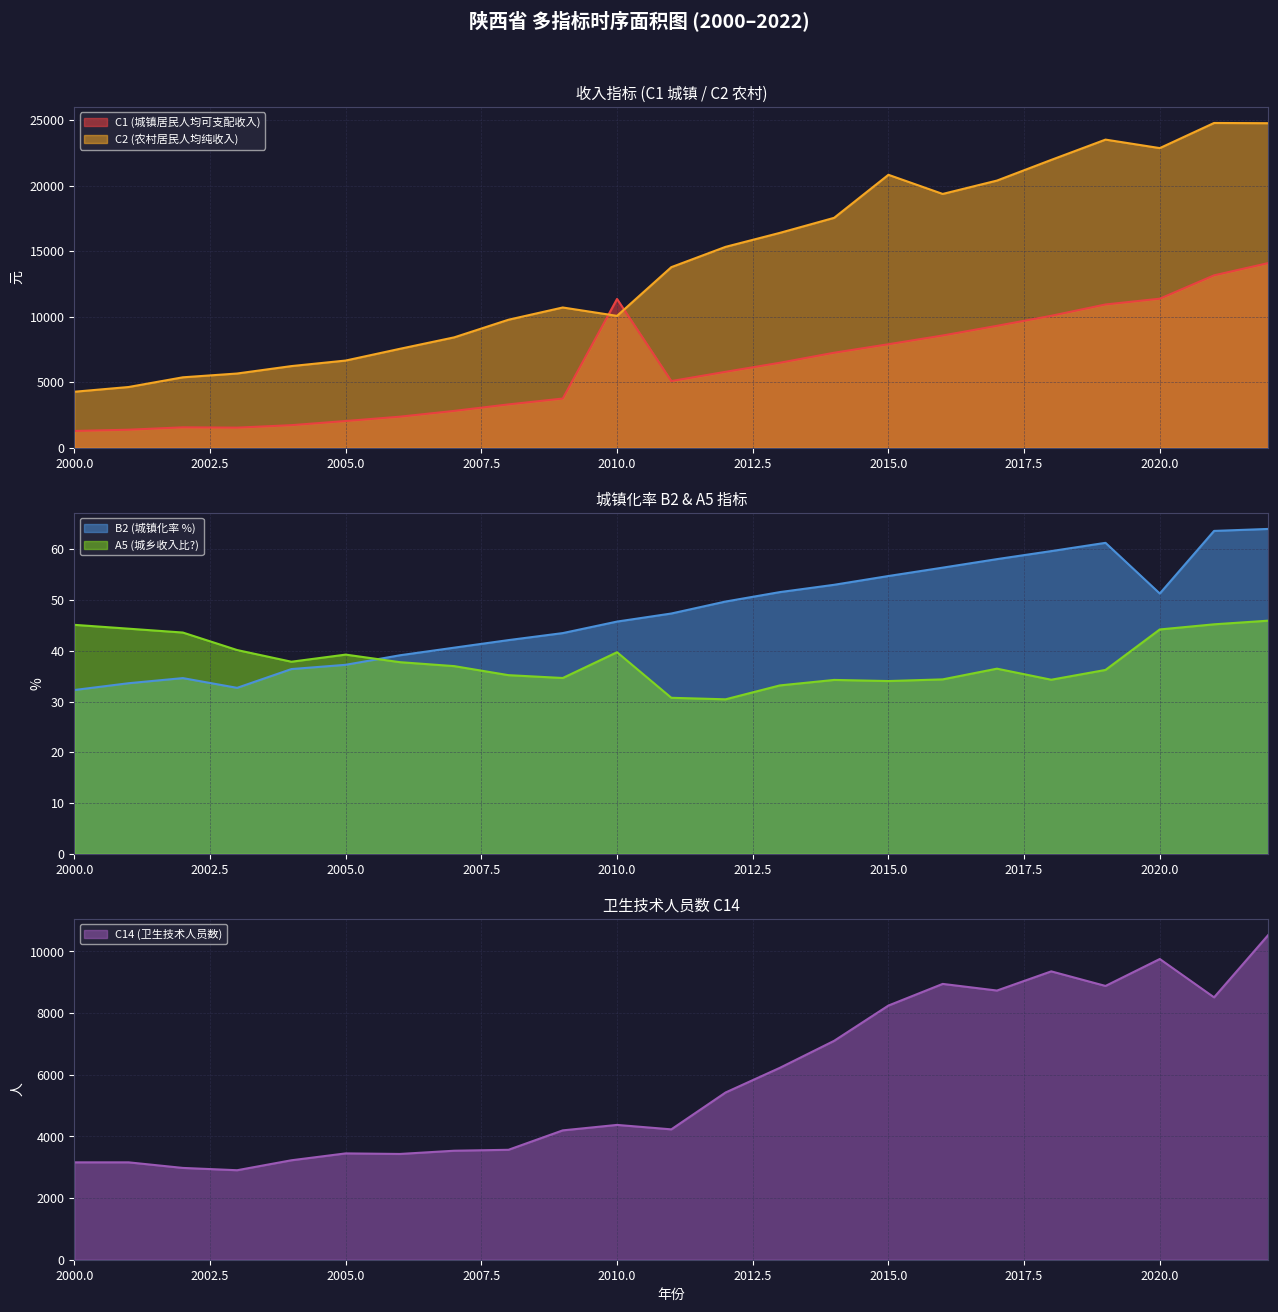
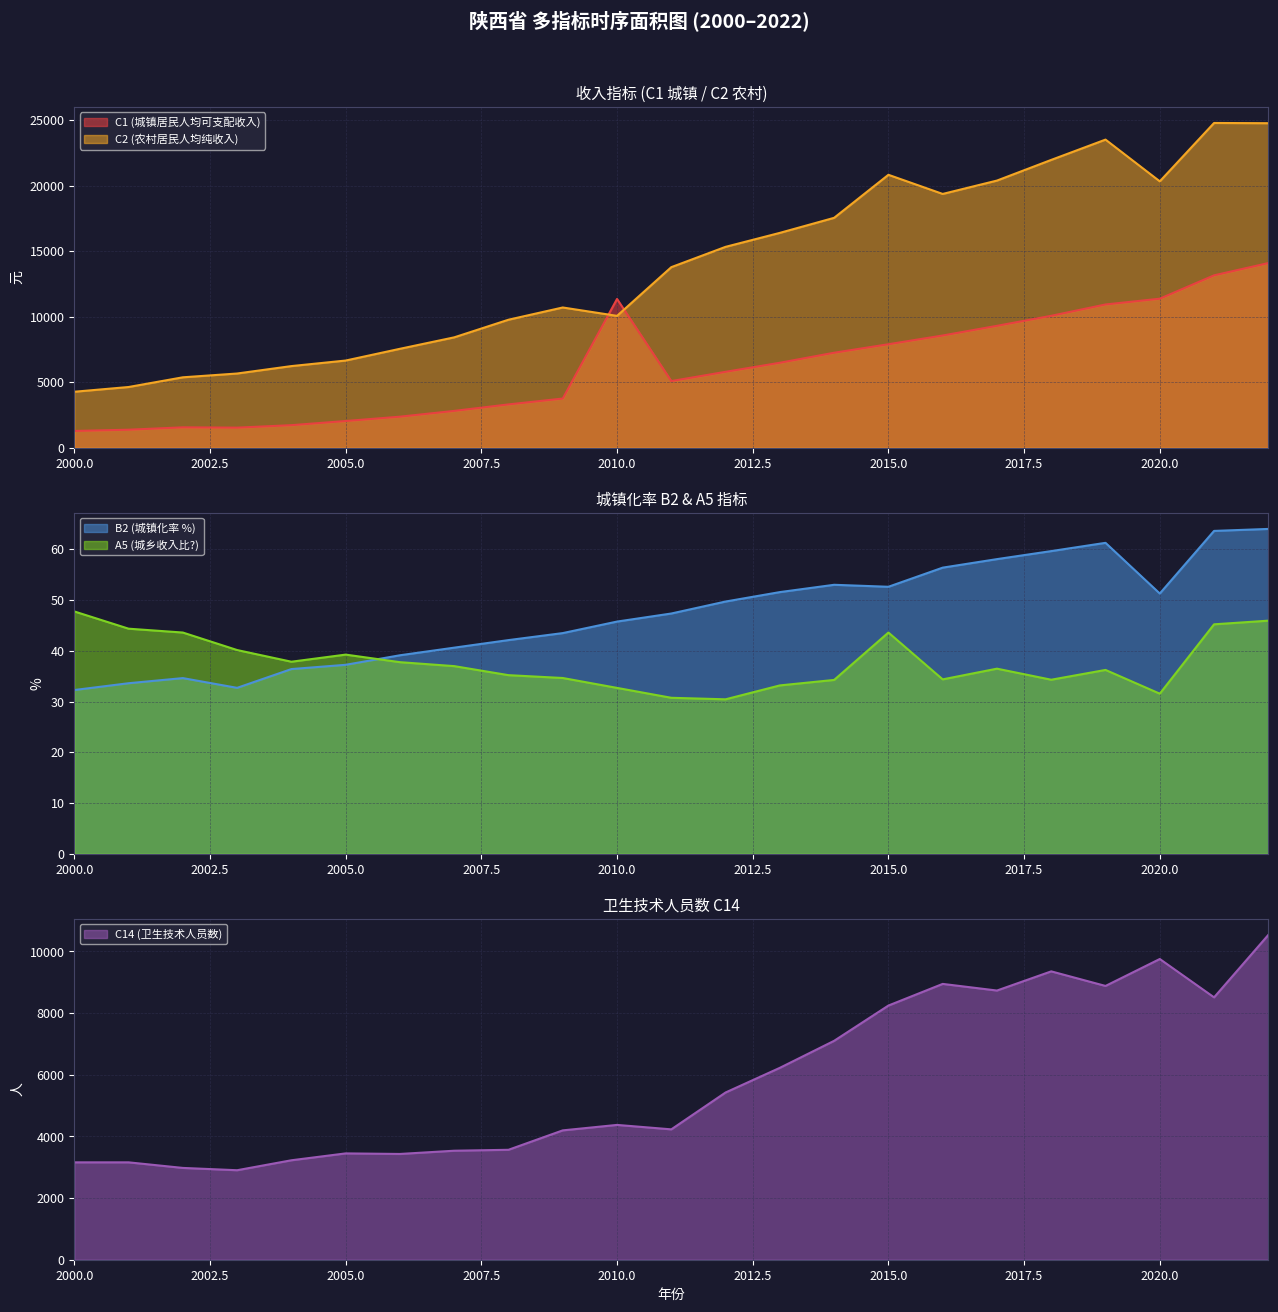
  {
    "收入指标 (C1 城镇 / C2 农村)": {
      "C1 (城镇居民人均可支配收入)": {
        "2000.0": 1300,
        "2005.0": 2000,
        "2010.0": 11400,
        "2015.0": 7900,
        "2020.0": 11400
      },
      "C2 (农村居民人均纯收入)": {
        "2000.0": 4300,
        "2005.0": 6700,
        "2010.0": 10100,
        "2015.0": 20800,
-       "2020.0": 22900
+       "2020.0": 20300
      }
    },
    "城镇化率 B2 & A5 指标": {
      "B2 (城镇化率 %)": {
        "2000.0": 32,
        "2005.0": 37,
        "2010.0": 46,
-       "2015.0": 55,
+       "2015.0": 53,
        "2020.0": 51
      },
      "A5 (城乡收入比?)": {
-       "2000.0": 45,
+       "2000.0": 48,
        "2005.0": 39,
-       "2010.0": 40,
-       "2015.0": 34,
-       "2020.0": 44
+       "2010.0": 33,
+       "2015.0": 44,
+       "2020.0": 32
      }
    },
    "卫生技术人员数 C14": {
      "2000.0": 3200,
      "2005.0": 3400,
      "2010.0": 4400,
      "2015.0": 8200,
      "2020.0": 9800
    }
  }
